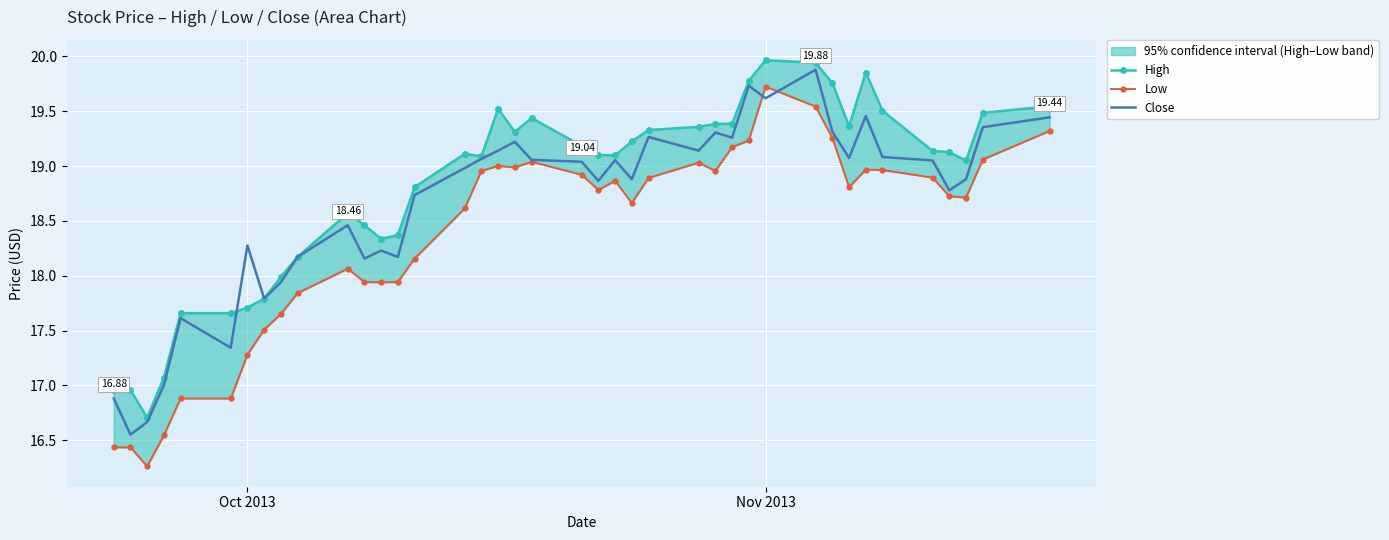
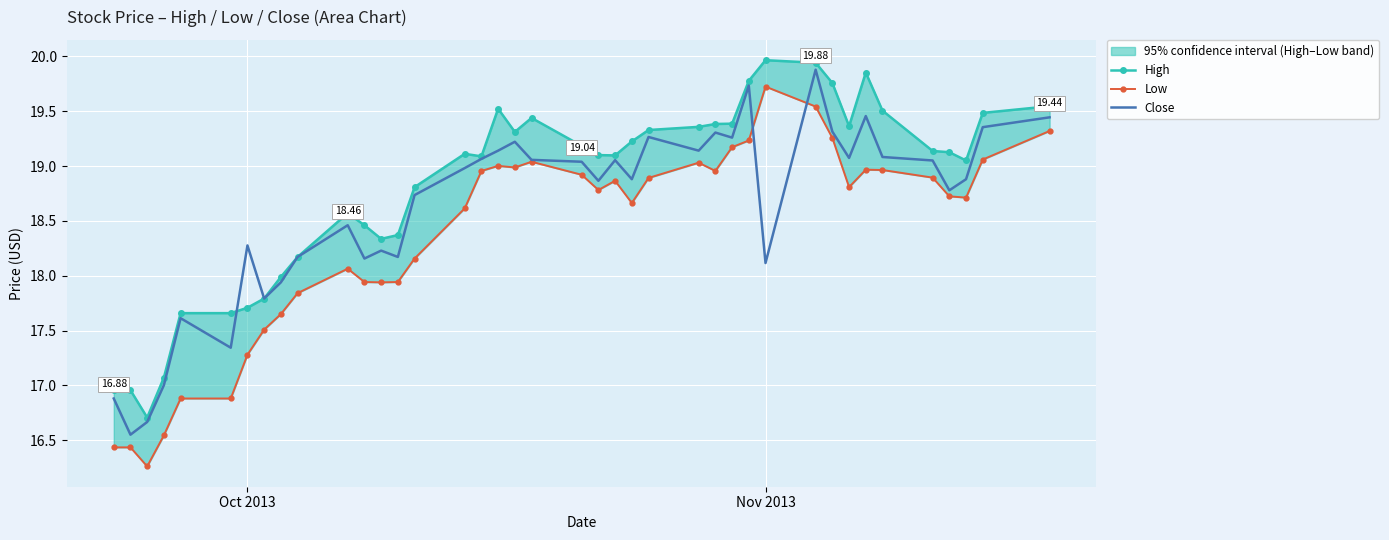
  {
    "95% confidence interval (High–Low band)": {
      "Oct 2013": 17.71,
      "Nov 2013": 19.97
    },
    "Low": {
      "Oct 2013": 17.28,
      "Nov 2013": 19.72
    },
    "Close": {
      "Oct 2013": 18.28,
-     "Nov 2013": 19.62
+     "Nov 2013": 18.12
    }
  }
